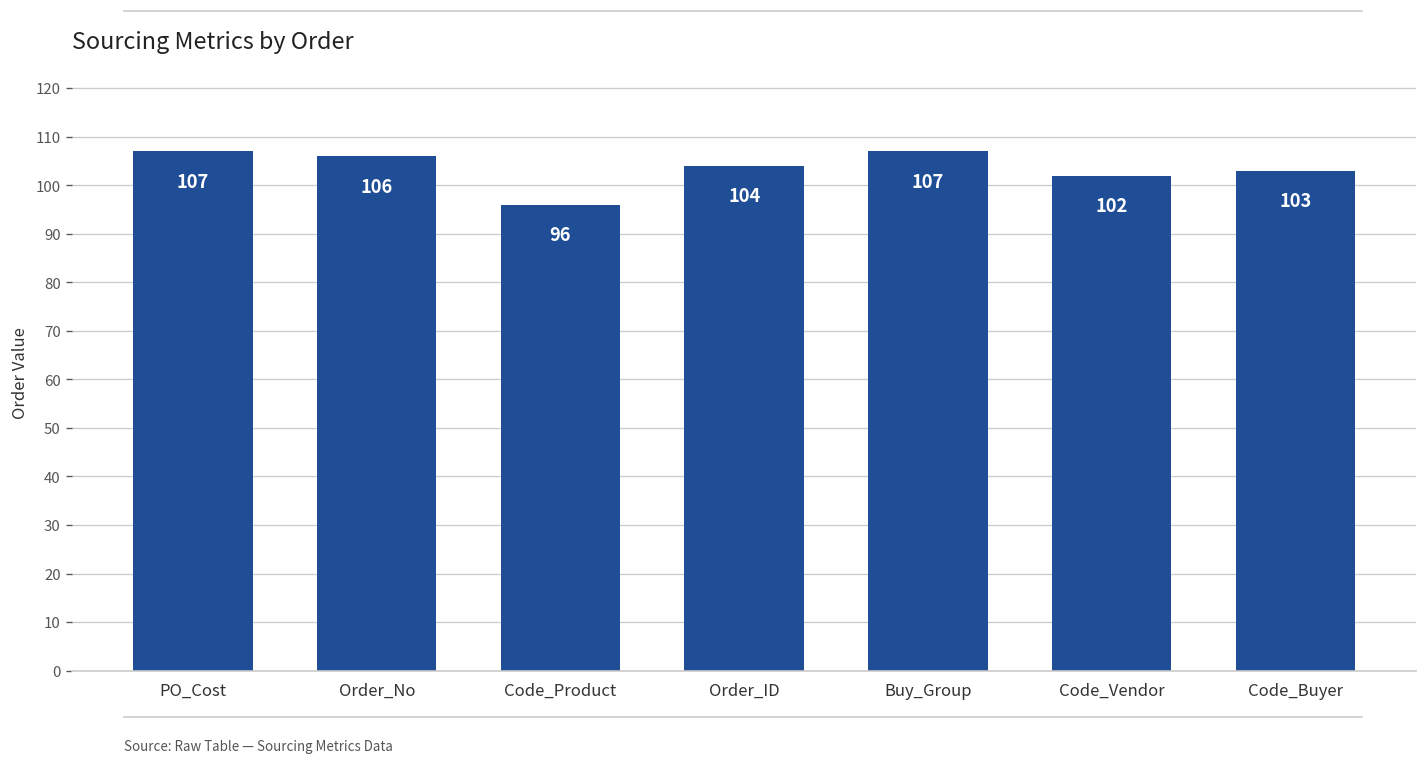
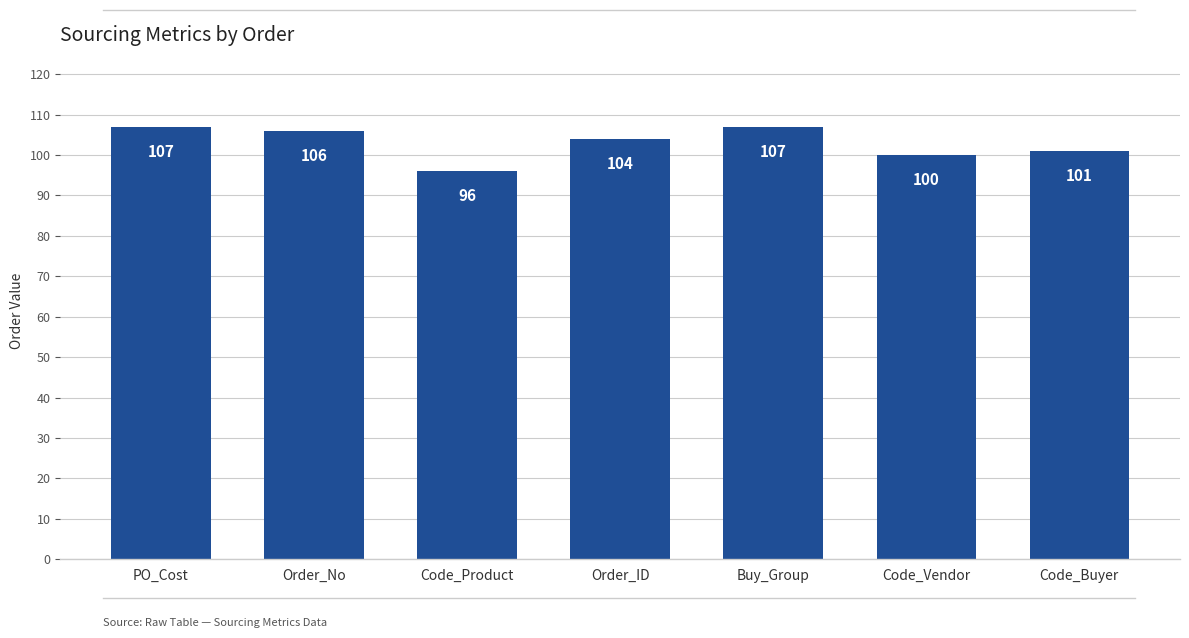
  {
    "PO_Cost": 107,
    "Order_No": 106,
    "Code_Product": 96,
    "Order_ID": 104,
    "Buy_Group": 107,
-   "Code_Vendor": 102,
-   "Code_Buyer": 103
+   "Code_Vendor": 100,
+   "Code_Buyer": 101
  }
